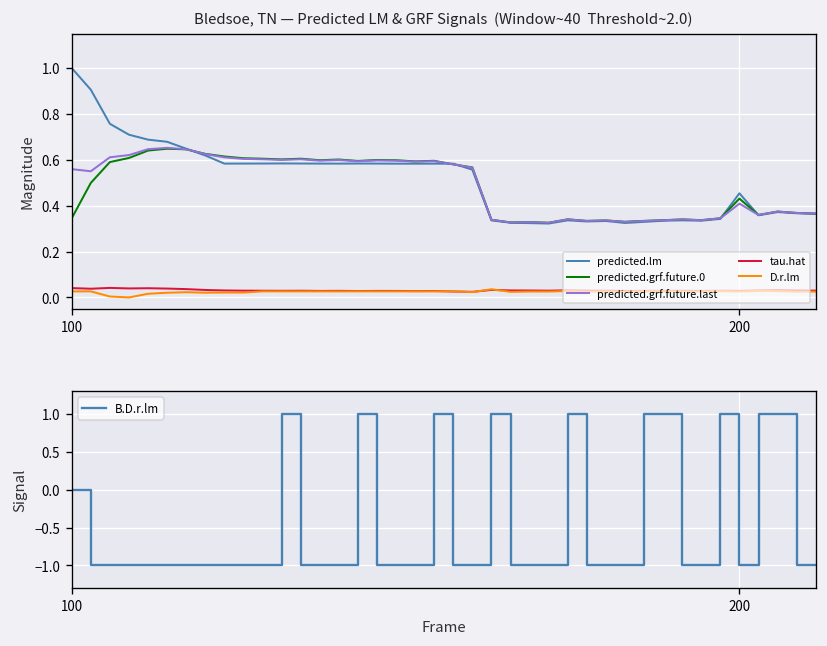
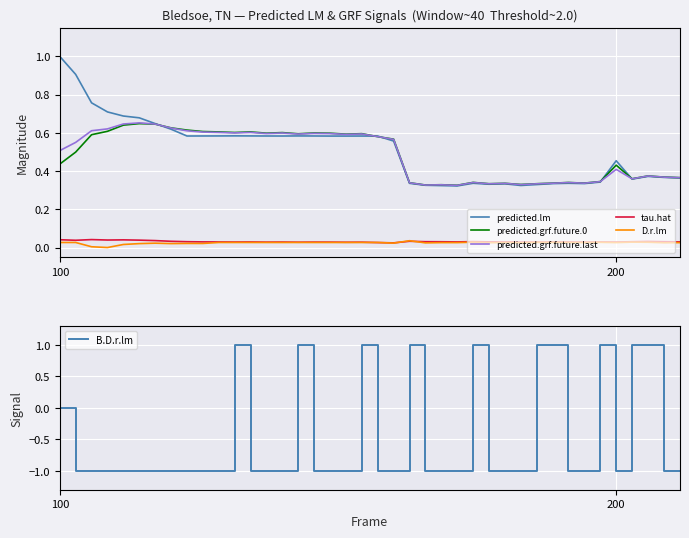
  {
    "Bledsoe, TN — Predicted LM & GRF Signals (Window~40 Threshold~2.0)": {
      "predicted.lm": {
        "100": 1.00,
        "200": 0.45
      },
      "predicted.grf.future.0": {
-       "100": 0.35,
+       "100": 0.44,
        "200": 0.43
      },
      "predicted.grf.future.last": {
-       "100": 0.56,
+       "100": 0.51,
        "200": 0.41
      },
      "tau.hat": {
        "100": 0.04
      },
      "D.r.lm": {
        "100": 0.03
      }
    }
  }
